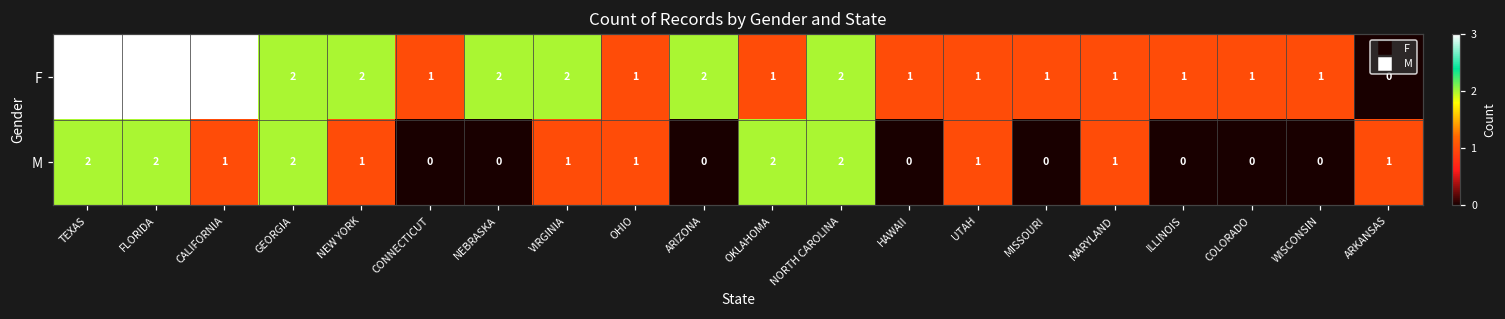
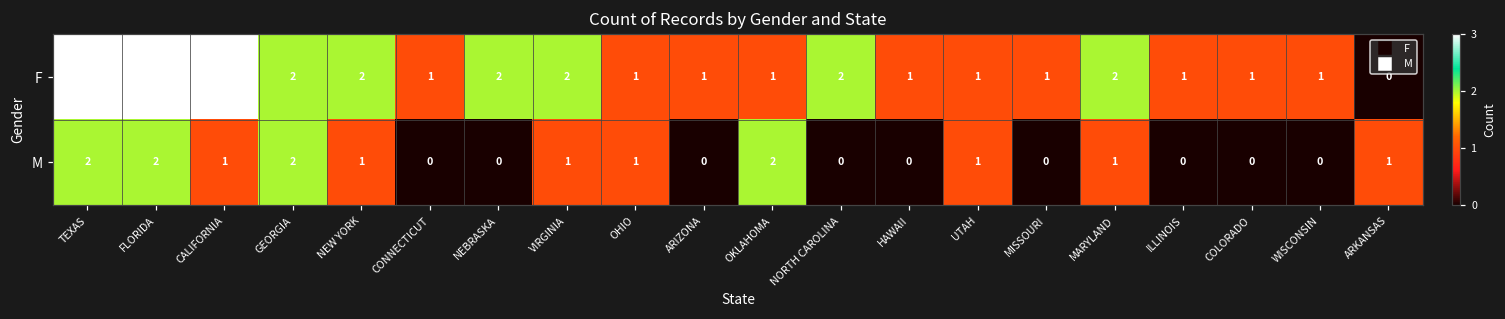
  {
    "F": {
      "GEORGIA": 2,
      "NEW YORK": 2,
      "CONNECTICUT": 1,
      "NEBRASKA": 2,
      "VIRGINIA": 2,
      "OHIO": 1,
-     "ARIZONA": 2,
+     "ARIZONA": 1,
      "OKLAHOMA": 1,
      "NORTH CAROLINA": 2,
      "HAWAII": 1,
      "UTAH": 1,
      "MISSOURI": 1,
-     "MARYLAND": 1,
+     "MARYLAND": 2,
      "ILLINOIS": 1,
      "COLORADO": 1,
      "WISCONSIN": 1
    },
    "M": {
      "TEXAS": 2,
      "FLORIDA": 2,
      "CALIFORNIA": 1,
      "GEORGIA": 2,
      "NEW YORK": 1,
      "CONNECTICUT": 0,
      "NEBRASKA": 0,
      "VIRGINIA": 1,
      "OHIO": 1,
      "ARIZONA": 0,
      "OKLAHOMA": 2,
-     "NORTH CAROLINA": 2,
+     "NORTH CAROLINA": 0,
      "HAWAII": 0,
      "UTAH": 1,
      "MISSOURI": 0,
      "MARYLAND": 1,
      "ILLINOIS": 0,
      "COLORADO": 0,
      "WISCONSIN": 0,
      "ARKANSAS": 1
    }
  }
